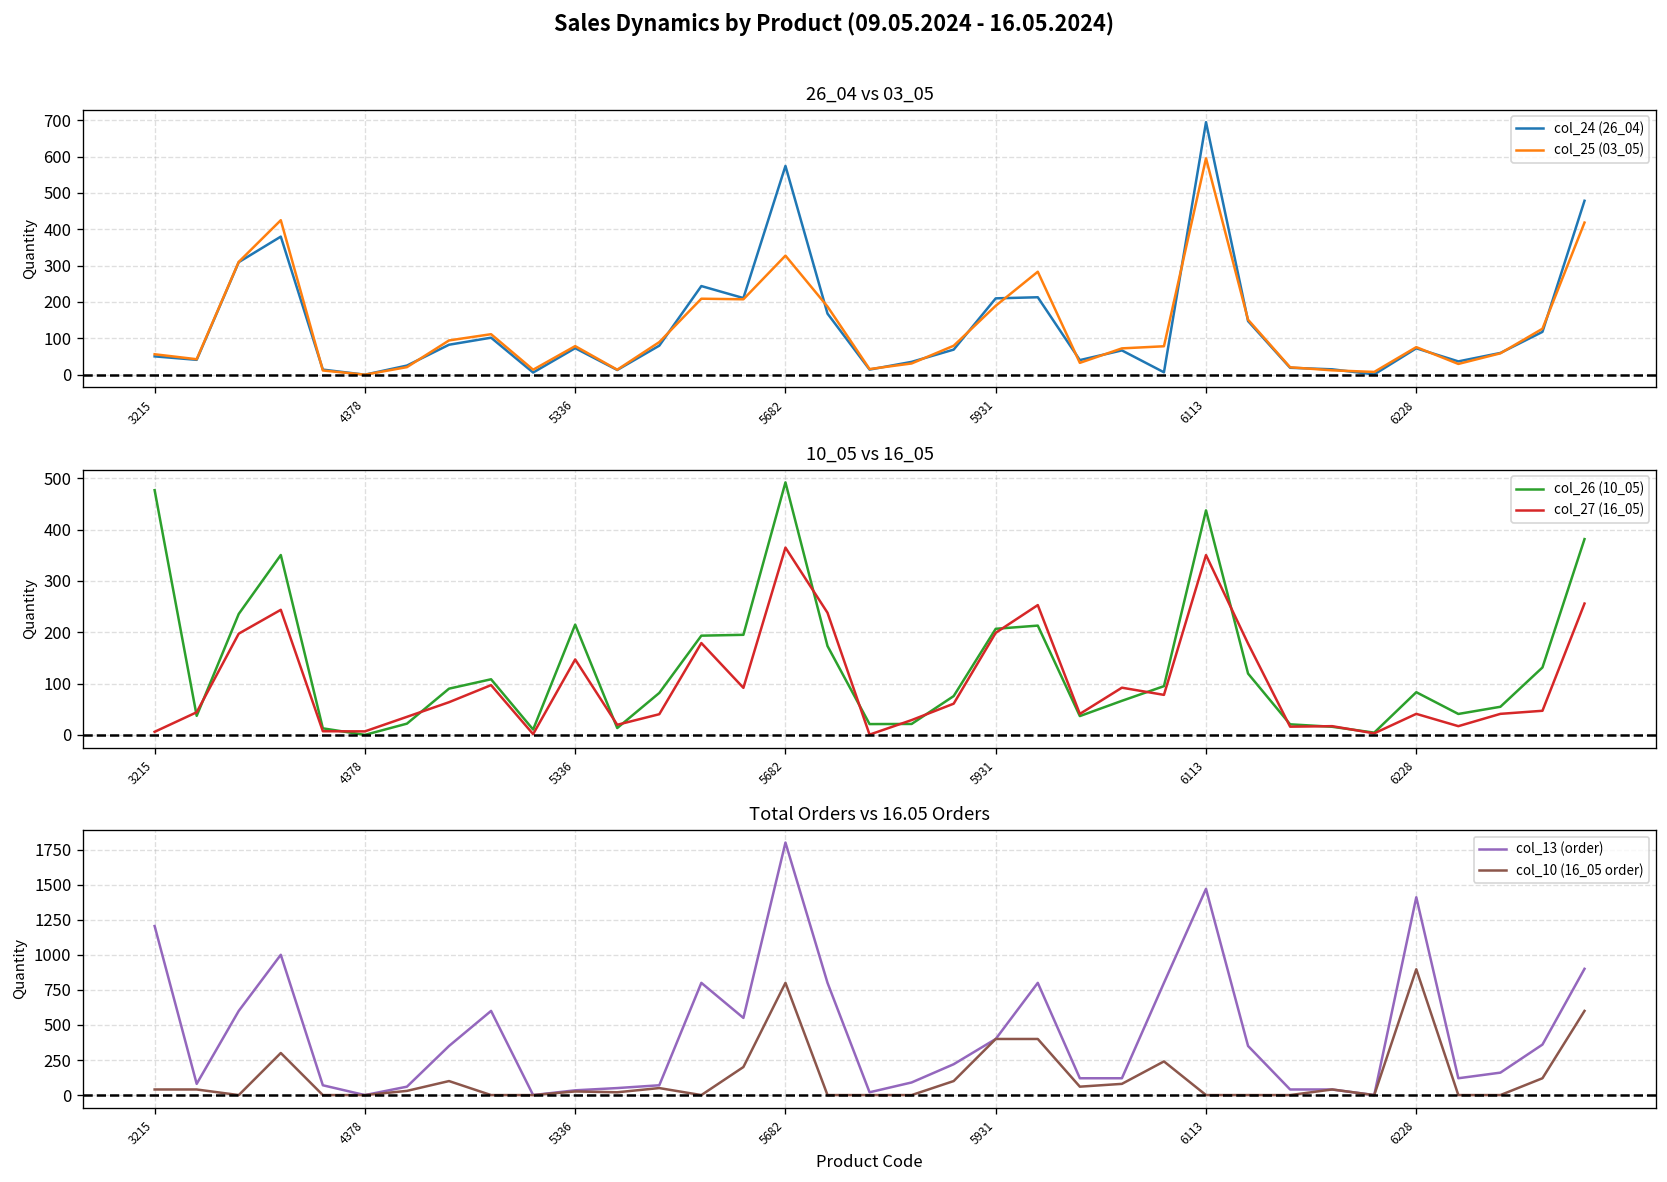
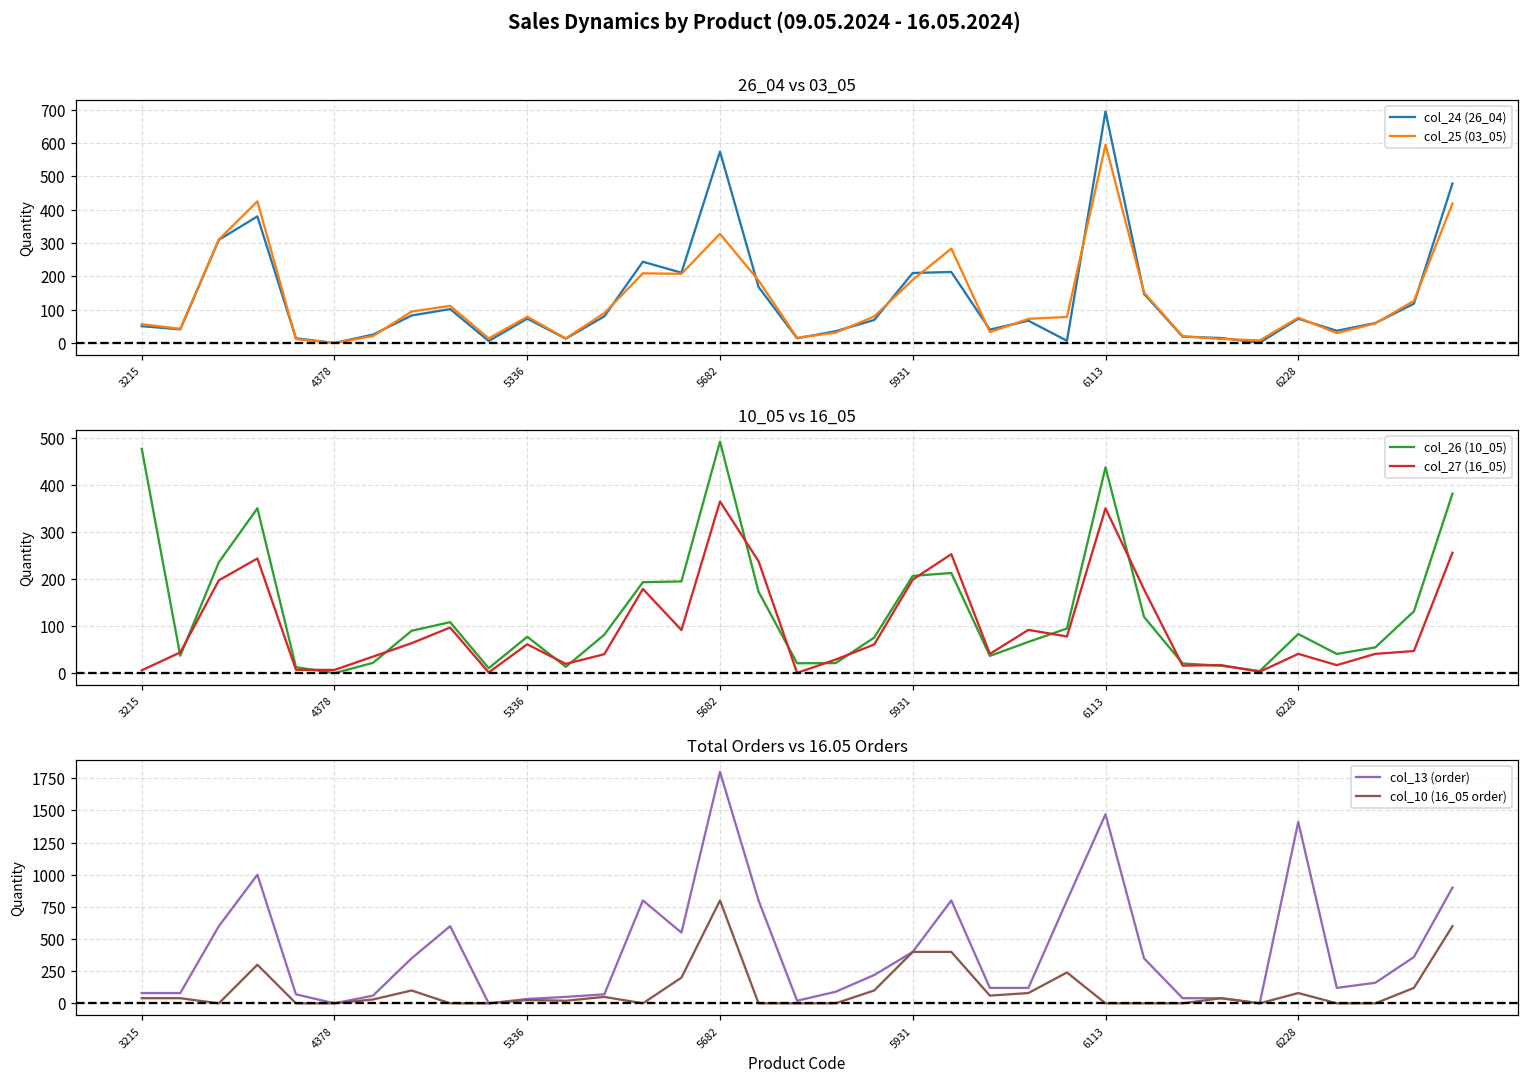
  {
    "26_04 vs 03_05": {
      "col_24 (26_04)": {
        "5682": 570,
        "5931": 210,
        "6113": 690
      },
      "col_25 (03_05)": {
        "5682": 330,
        "5931": 190,
        "6113": 600
      }
    },
    "10_05 vs 16_05": {
      "col_26 (10_05)": {
        "3215": 480,
        "4378": 0,
-       "5336": 210,
+       "5336": 80,
        "5682": 490,
        "5931": 210,
        "6113": 440,
        "6228": 80
      },
      "col_27 (16_05)": {
        "3215": 10,
        "4378": 10,
-       "5336": 150,
+       "5336": 60,
        "5682": 370,
        "5931": 200,
        "6113": 350,
        "6228": 40
      }
    },
    "Total Orders vs 16.05 Orders": {
      "col_13 (order)": {
-       "3215": 1210,
+       "3215": 80,
        "5682": 1800,
        "6113": 1470,
        "6228": 1410
      },
      "col_10 (16_05 order)": {
        "3215": 40,
        "5682": 800,
        "6113": 0,
-       "6228": 900
+       "6228": 80
      }
    }
  }
